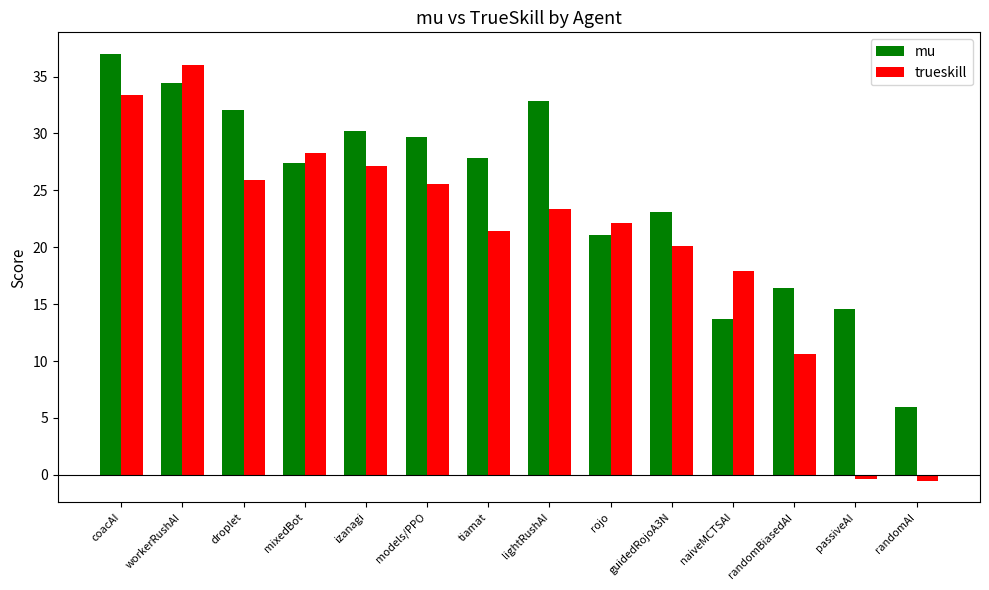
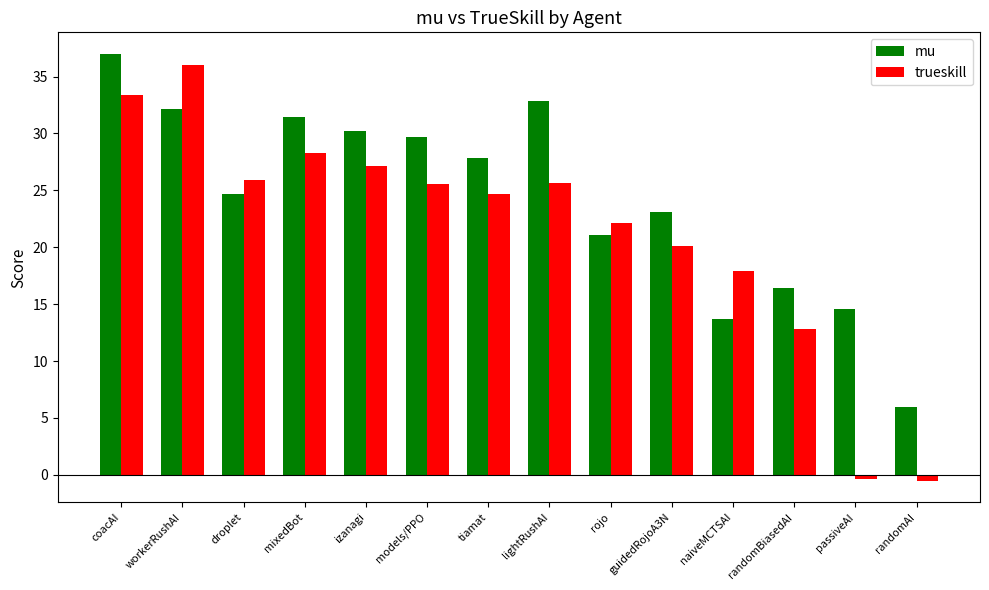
  {
    "mu": {
      "coacAI": 37.0,
-     "workerRushAI": 34.4,
-     "droplet": 32.0,
-     "mixedBot": 27.4,
+     "workerRushAI": 32.2,
+     "droplet": 24.7,
+     "mixedBot": 31.5,
      "izanagi": 30.3,
      "models/PPO": 29.7,
      "tiamat": 27.8,
      "lightRushAI": 32.8,
      "rojo": 21.1,
      "guidedRojoA3N": 23.1,
      "naiveMCTSAI": 13.7,
      "randomBiasedAI": 16.4,
      "passiveAI": 14.5,
      "randomAI": 5.9
    },
    "trueskill": {
      "coacAI": 33.4,
      "workerRushAI": 36.0,
      "droplet": 25.9,
      "mixedBot": 28.3,
      "izanagi": 27.1,
      "models/PPO": 25.6,
-     "tiamat": 21.4,
-     "lightRushAI": 23.4,
+     "tiamat": 24.7,
+     "lightRushAI": 25.6,
      "rojo": 22.2,
      "guidedRojoA3N": 20.2,
      "naiveMCTSAI": 17.9,
-     "randomBiasedAI": 10.6,
+     "randomBiasedAI": 12.8,
      "passiveAI": -0.4,
      "randomAI": -0.5
    }
  }
